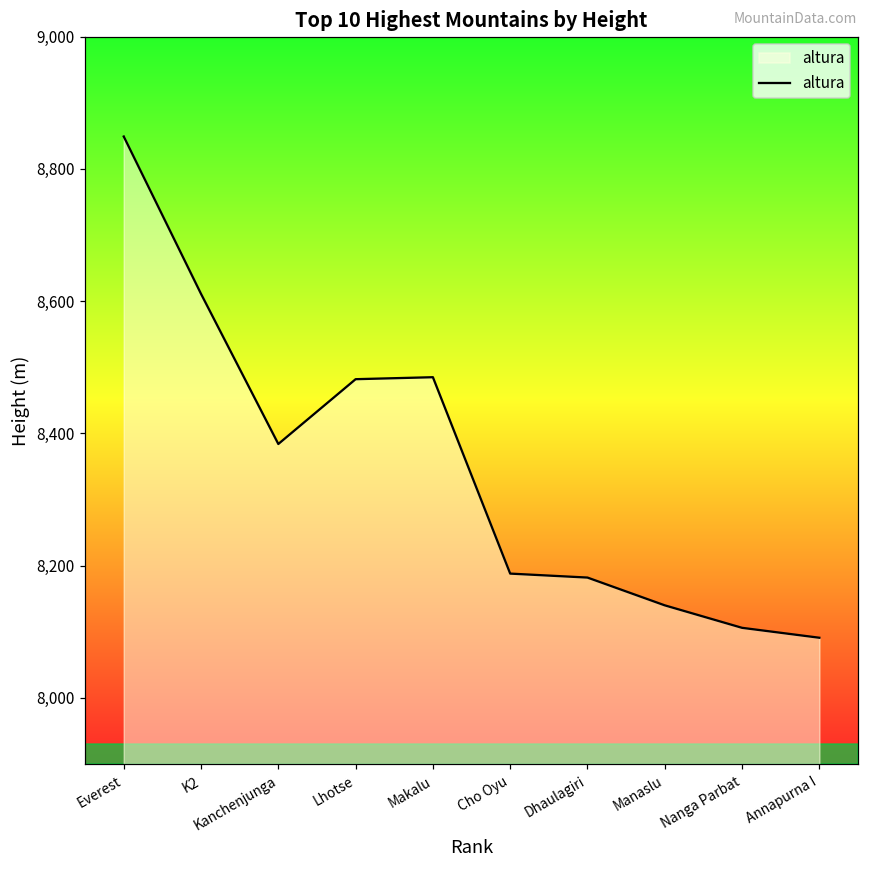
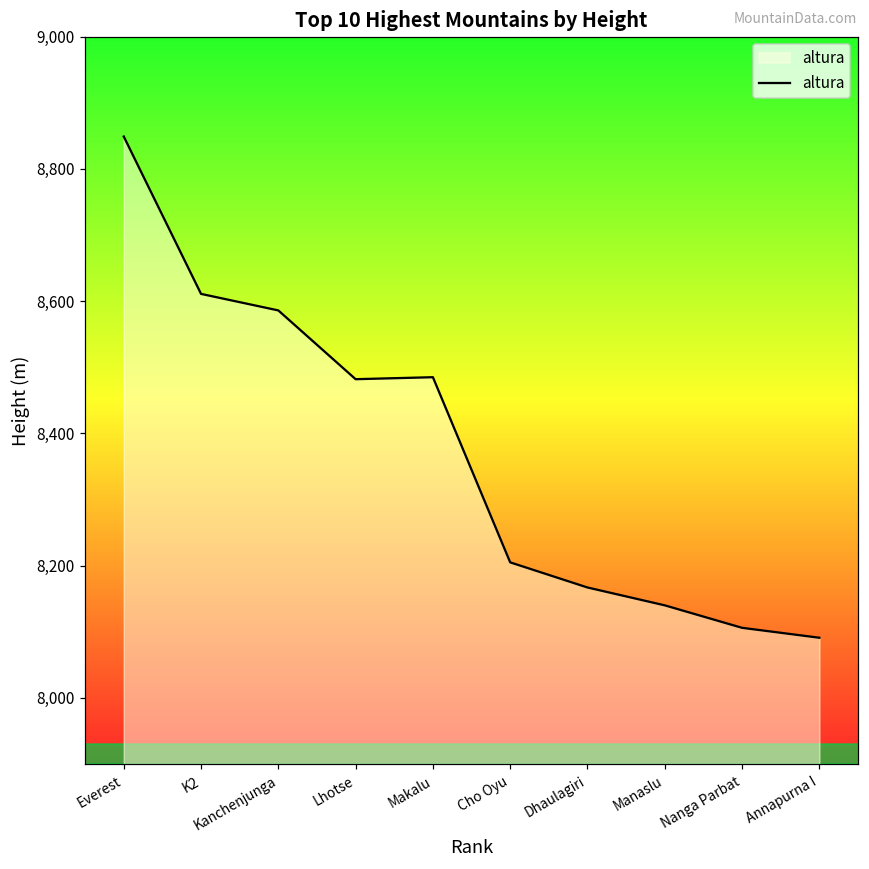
  {
    "Everest": "8,850",
    "K2": "8,610",
-   "Kanchenjunga": "8,380",
+   "Kanchenjunga": "8,590",
    "Lhotse": "8,480",
    "Makalu": "8,490",
-   "Cho Oyu": "8,190",
-   "Dhaulagiri": "8,180",
+   "Cho Oyu": "8,210",
+   "Dhaulagiri": "8,170",
    "Manaslu": "8,140",
    "Nanga Parbat": "8,110",
    "Annapurna I": "8,090"
  }
